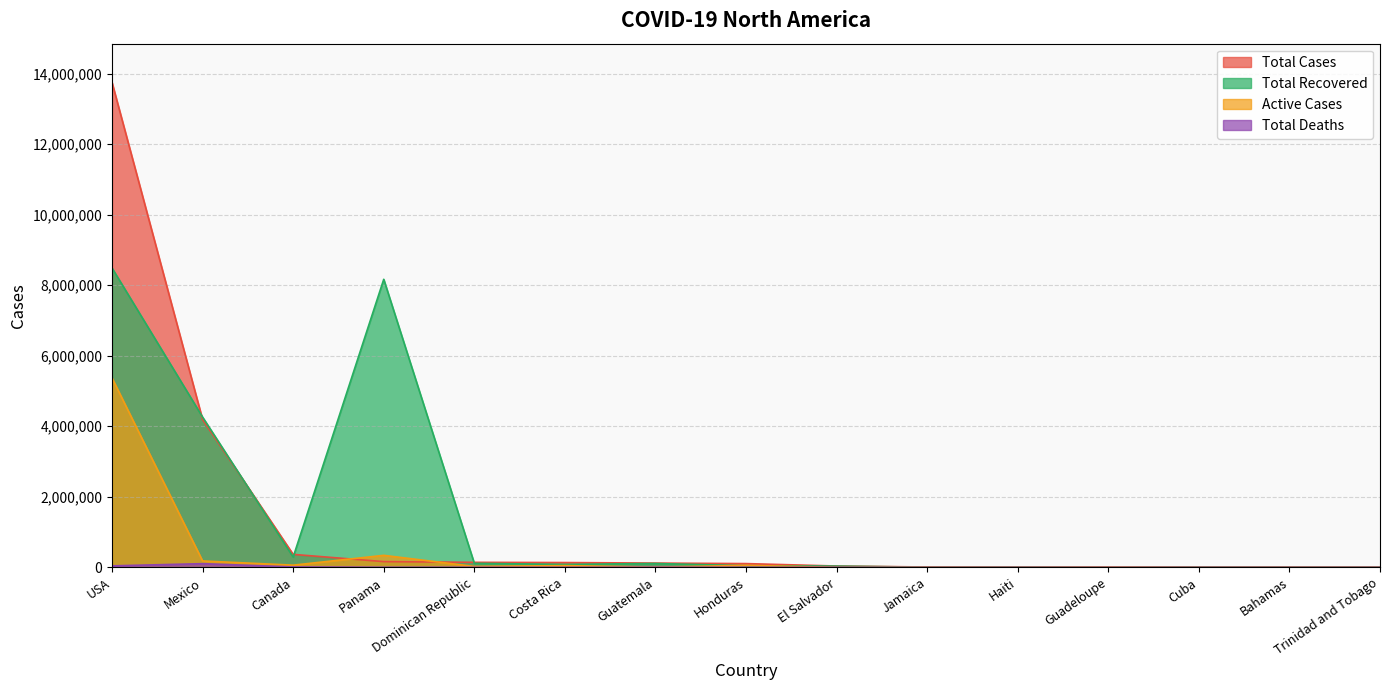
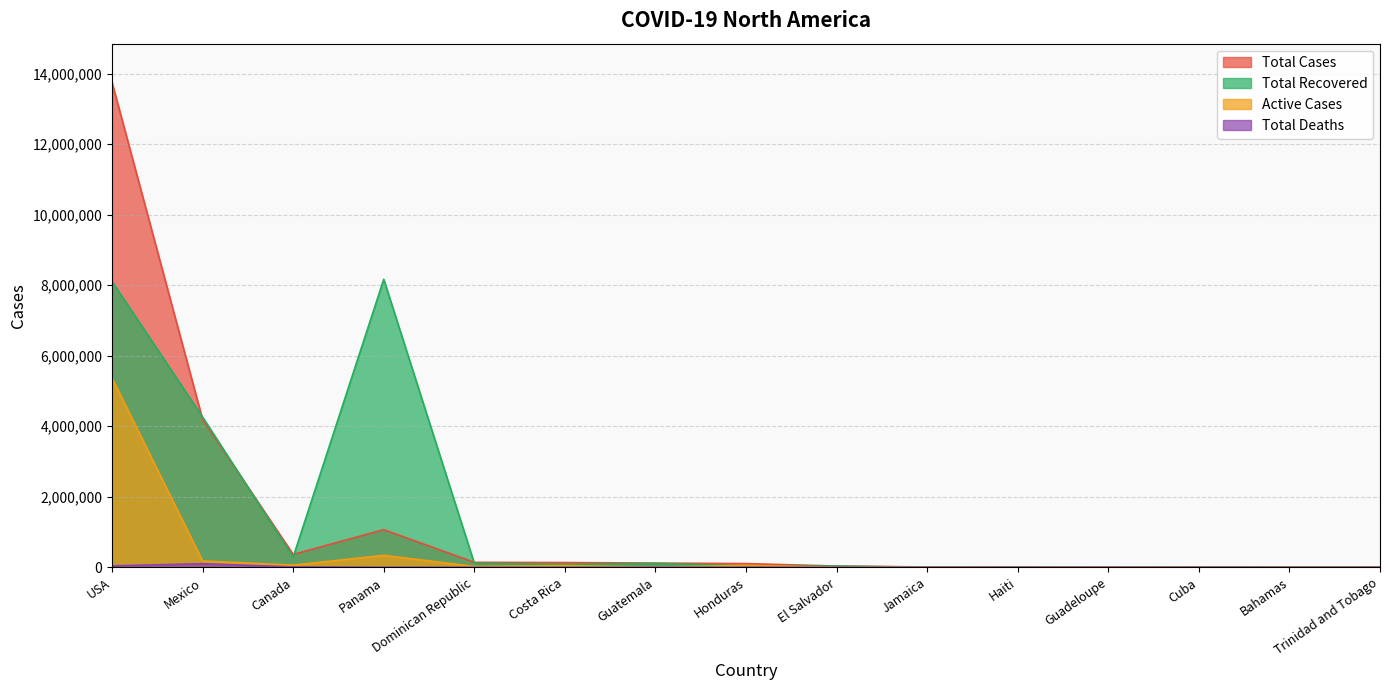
  {
    "Total Cases": {
      "USA": "13,700,000",
      "Canada": "400,000",
-     "Panama": "200,000"
+     "Panama": "1,100,000"
    },
    "Total Recovered": {
-     "USA": "8,500,000",
+     "USA": "8,100,000",
      "Canada": "300,000",
      "Panama": "8,200,000"
    },
    "Active Cases": {
      "USA": "5,400,000",
      "Mexico": "200,000",
      "Panama": "300,000"
    },
    "Total Deaths": {
      "USA": "0",
      "Mexico": "100,000",
      "Panama": "0"
    }
  }
